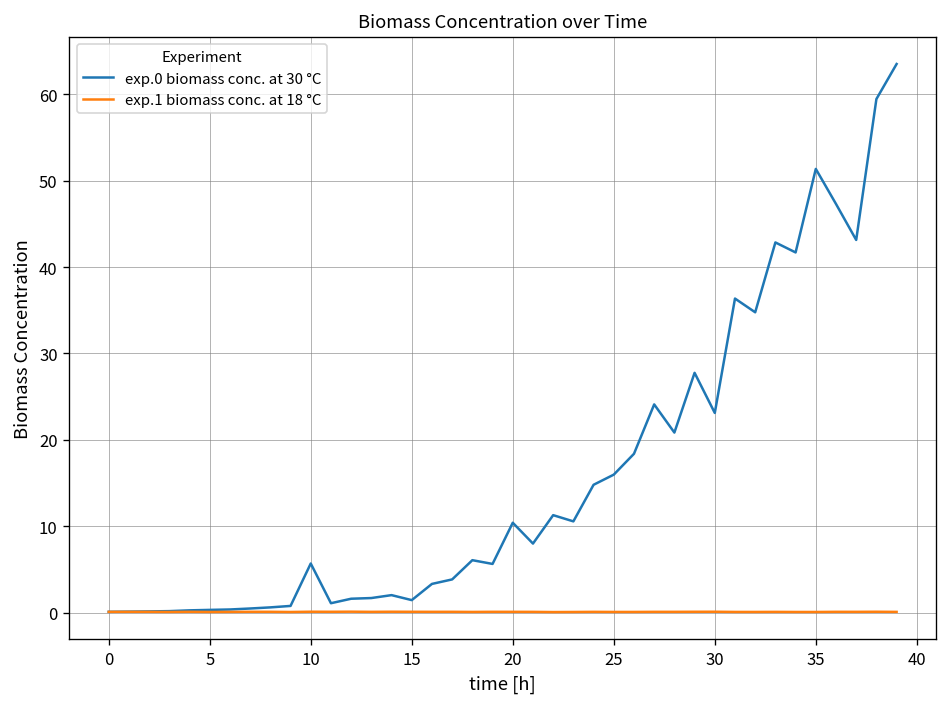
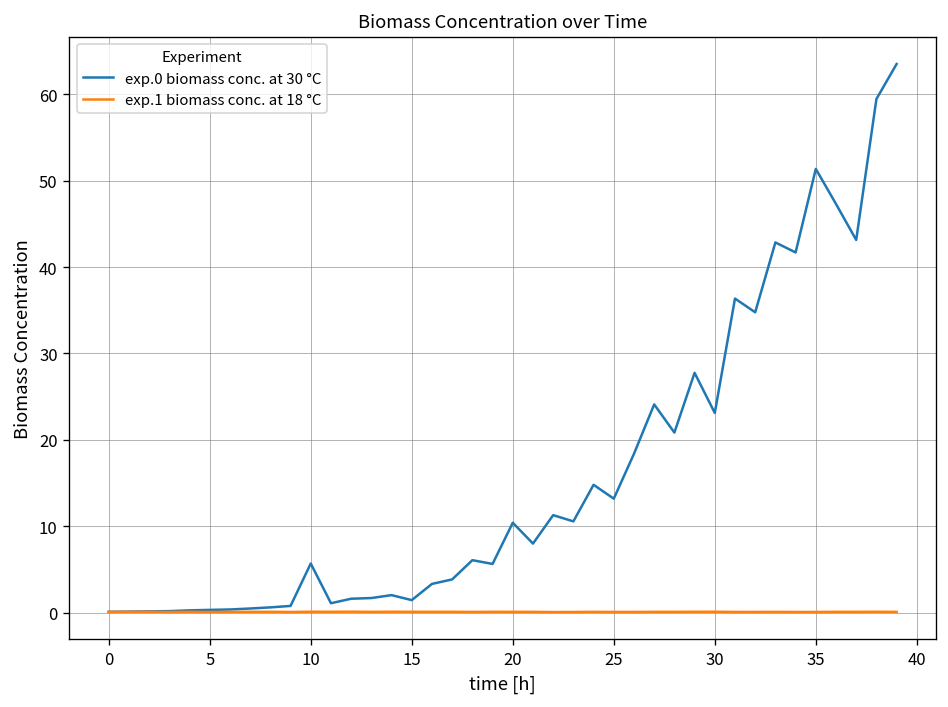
  {
    "exp.0 biomass conc. at 30 °C": {
      "10": 6,
      "15": 1,
      "20": 10,
-     "25": 16,
+     "25": 13,
      "30": 23,
      "35": 51
    },
    "exp.1 biomass conc. at 18 °C": {
      "10": 0,
      "15": 0,
      "20": 0,
      "25": 0,
      "30": 0,
      "35": 0
    }
  }
